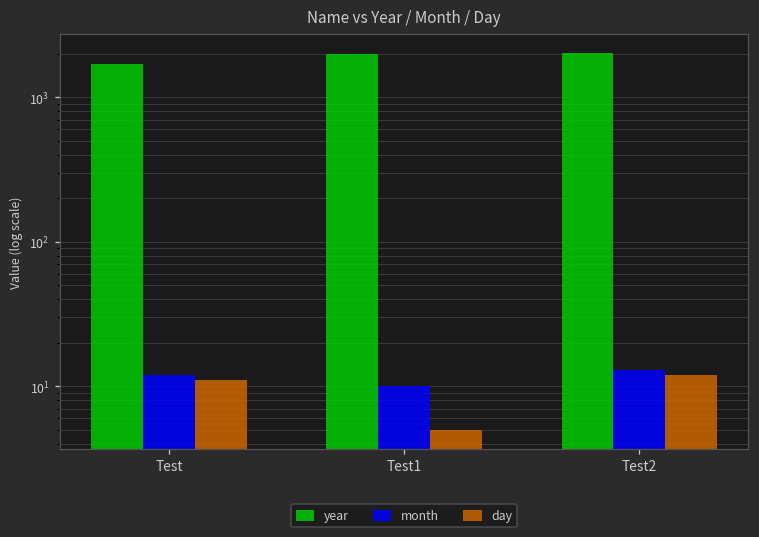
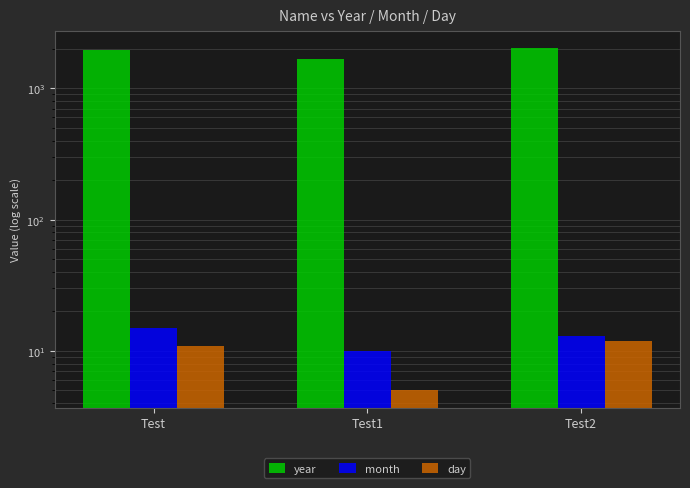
  {
    "year": {
-     "Test": 1700,
-     "Test1": 2000,
+     "Test": 2000,
+     "Test1": 1700,
      "Test2": 2000
    },
    "month": {
-     "Test": 12,
+     "Test": 15,
      "Test1": 10,
      "Test2": 13
    },
    "day": {
      "Test": 11,
      "Test1": 5,
      "Test2": 12
    }
  }
